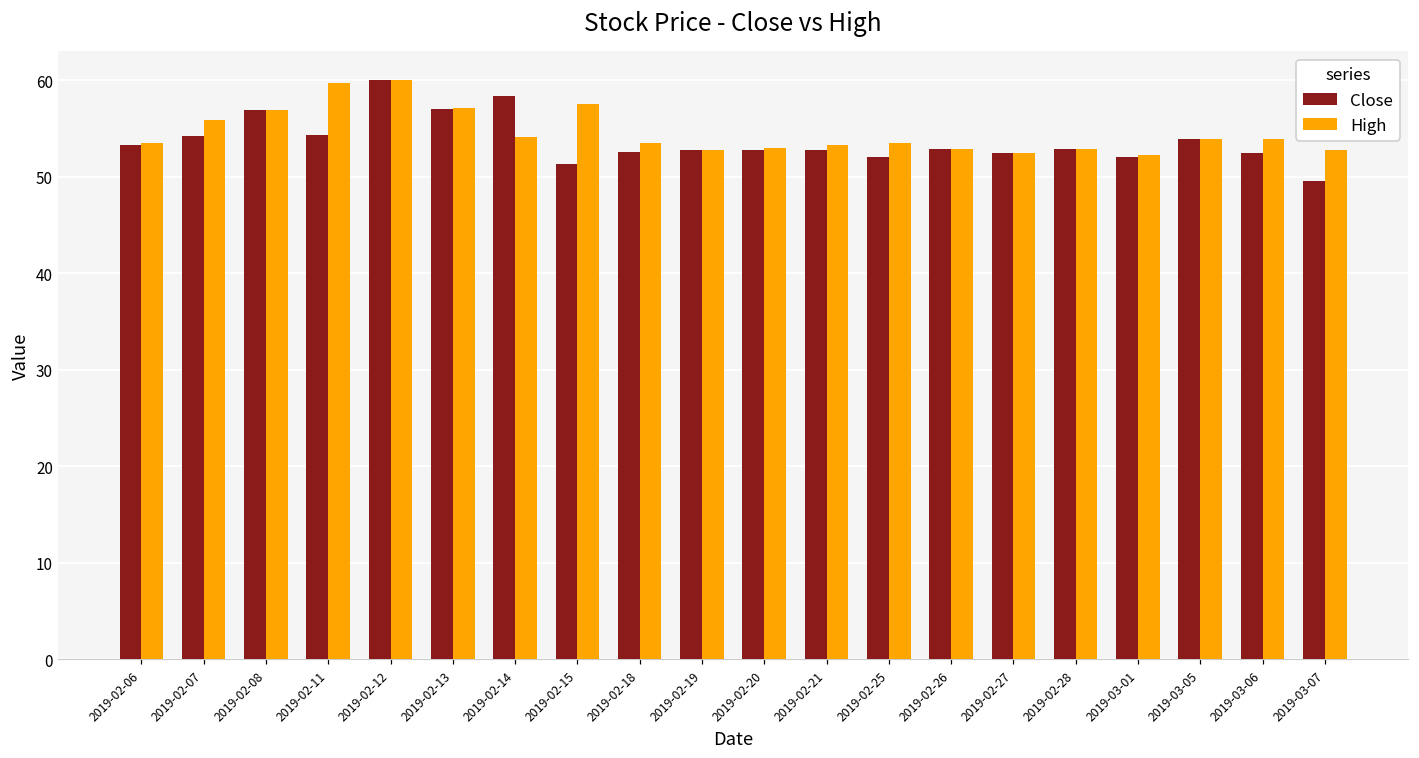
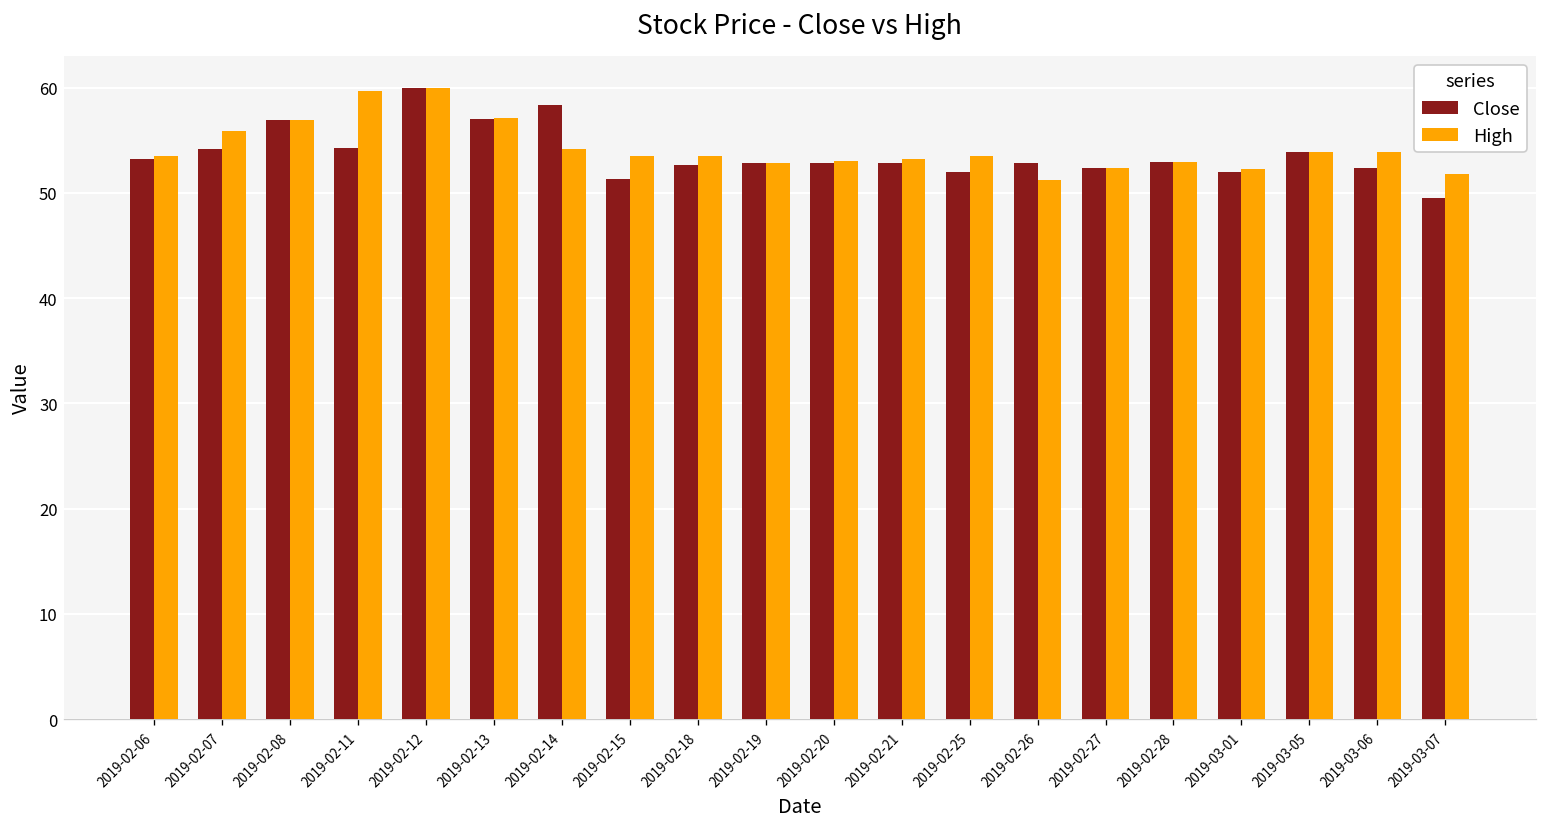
  {
    "Close": {
      "2019-02-06": 53,
      "2019-02-07": 54,
      "2019-02-08": 57,
      "2019-02-11": 54,
      "2019-02-12": 60,
      "2019-02-13": 57,
      "2019-02-14": 58,
      "2019-02-15": 51,
      "2019-02-18": 53,
      "2019-02-19": 53,
      "2019-02-20": 53,
      "2019-02-21": 53,
      "2019-02-25": 52,
      "2019-02-26": 53,
      "2019-02-27": 52,
      "2019-02-28": 53,
      "2019-03-01": 52,
      "2019-03-05": 54,
      "2019-03-06": 52,
      "2019-03-07": 50
    },
    "High": {
      "2019-02-06": 54,
      "2019-02-07": 56,
      "2019-02-08": 57,
      "2019-02-11": 60,
      "2019-02-12": 60,
      "2019-02-13": 57,
      "2019-02-14": 54,
-     "2019-02-15": 58,
+     "2019-02-15": 54,
      "2019-02-18": 53,
      "2019-02-19": 53,
      "2019-02-20": 53,
      "2019-02-21": 53,
      "2019-02-25": 54,
-     "2019-02-26": 53,
+     "2019-02-26": 51,
      "2019-02-27": 52,
      "2019-02-28": 53,
      "2019-03-01": 52,
      "2019-03-05": 54,
      "2019-03-06": 54,
-     "2019-03-07": 53
+     "2019-03-07": 52
    }
  }
